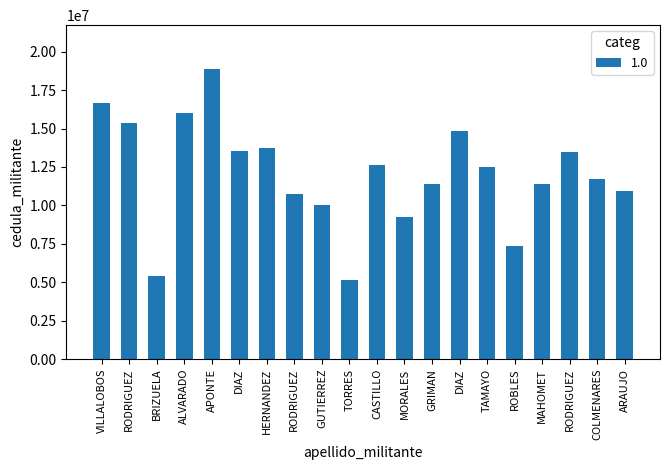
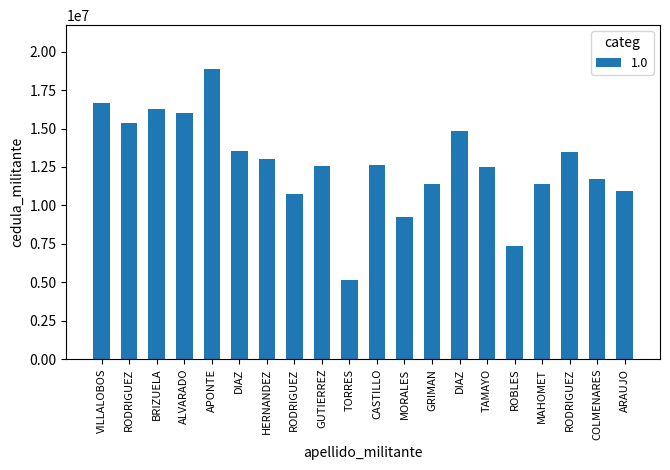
  {
    "VILLALOBOS": 16600000,
-   "BRIZUELA": 5400000,
+   "BRIZUELA": 16200000,
    "ALVARADO": 16000000,
    "APONTE": 18900000,
-   "HERNANDEZ": 13700000,
-   "GUTIERREZ": 10100000,
+   "HERNANDEZ": 13000000,
+   "GUTIERREZ": 12600000,
    "TORRES": 5100000,
    "CASTILLO": 12700000,
    "MORALES": 9300000,
    "GRIMAN": 11400000,
    "TAMAYO": 12500000,
    "ROBLES": 7300000,
    "MAHOMET": 11400000,
    "COLMENARES": 11700000,
    "ARAUJO": 11000000
  }
